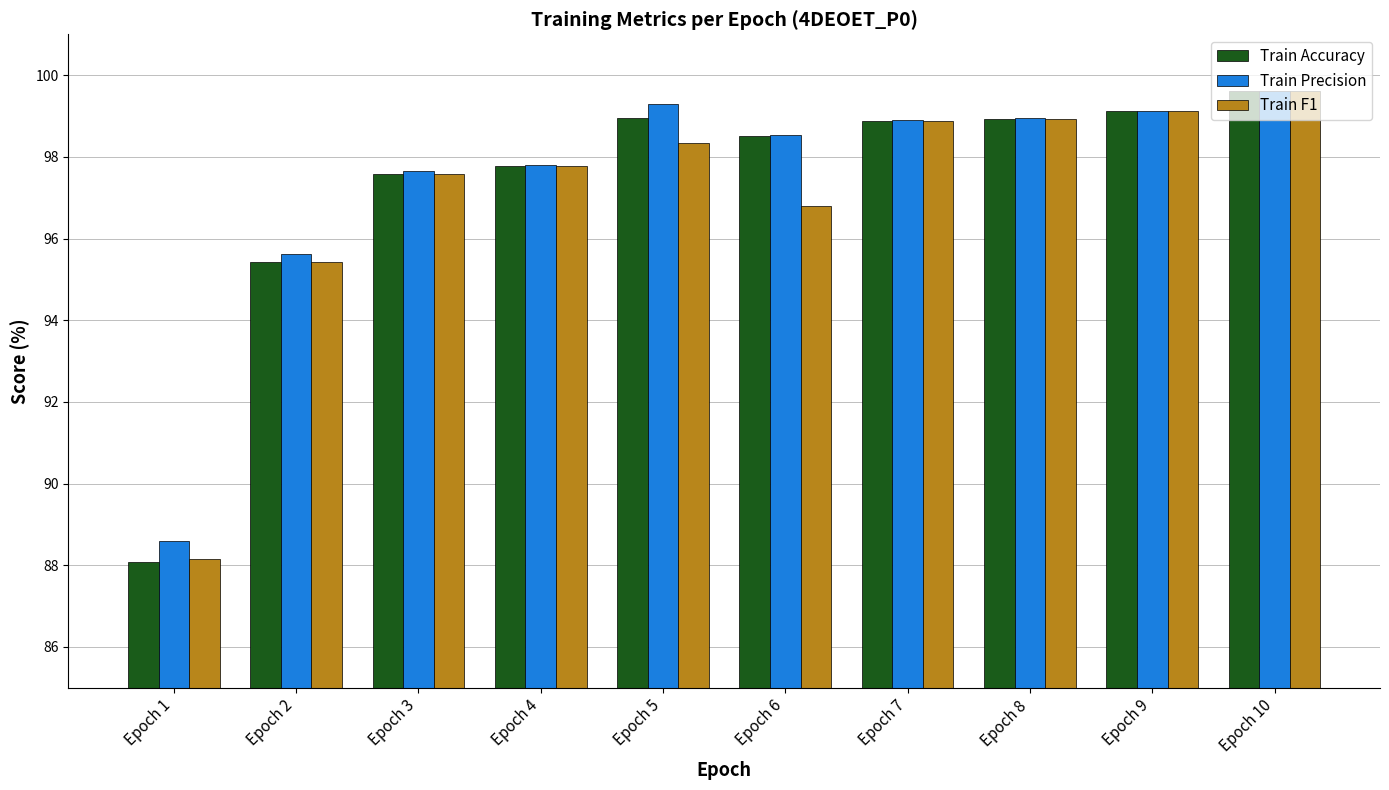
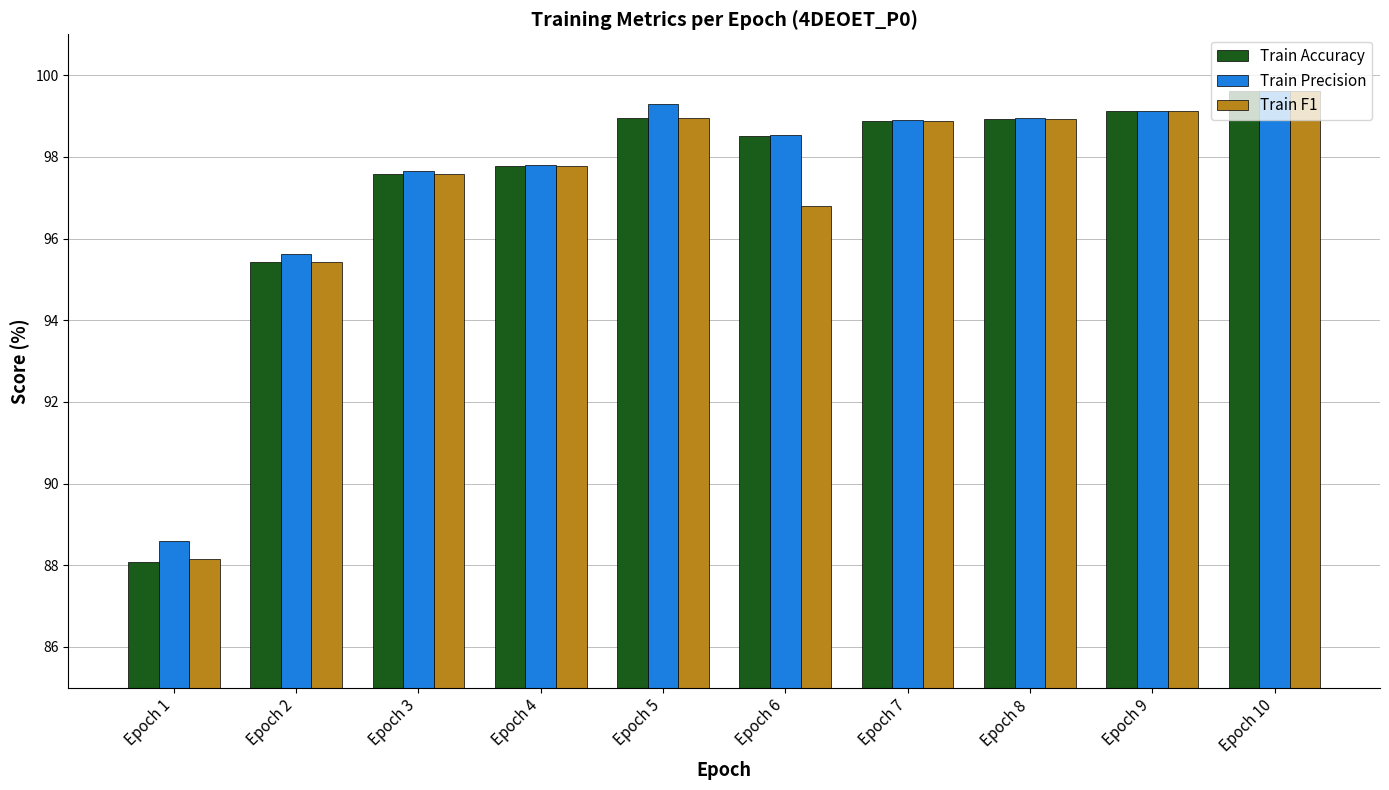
  {
    "Train Accuracy": {
      "Epoch 1": 88.1,
      "Epoch 2": 95.4,
      "Epoch 3": 97.6,
      "Epoch 4": 97.8,
      "Epoch 5": 99.0,
      "Epoch 6": 98.5,
      "Epoch 7": 98.9,
      "Epoch 8": 98.9,
      "Epoch 9": 99.1
    },
    "Train Precision": {
      "Epoch 1": 88.6,
      "Epoch 2": 95.6,
      "Epoch 3": 97.7,
      "Epoch 4": 97.8,
      "Epoch 5": 99.3,
      "Epoch 6": 98.5,
      "Epoch 7": 98.9,
      "Epoch 8": 98.9,
      "Epoch 9": 99.1
    },
    "Train F1": {
      "Epoch 1": 88.2,
      "Epoch 2": 95.4,
      "Epoch 3": 97.6,
      "Epoch 4": 97.8,
-     "Epoch 5": 98.4,
+     "Epoch 5": 99.0,
      "Epoch 6": 96.8,
      "Epoch 7": 98.9,
      "Epoch 8": 98.9,
      "Epoch 9": 99.1
    }
  }
